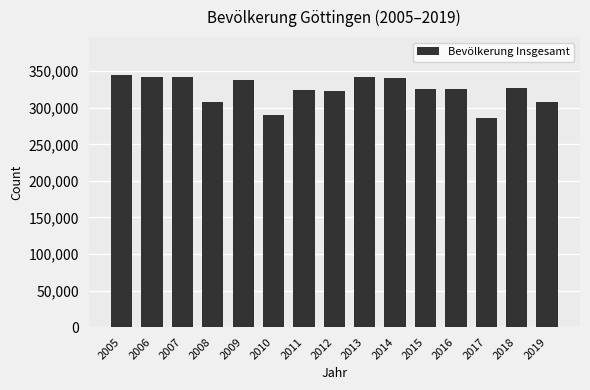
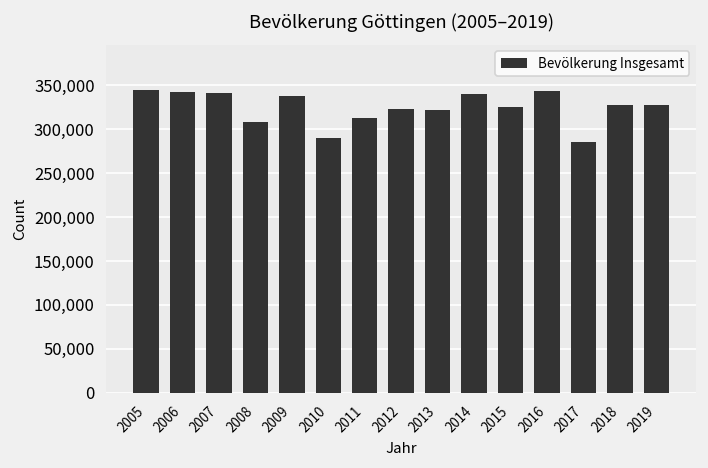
  {
    "2005": "340,000",
    "2006": "340,000",
    "2007": "340,000",
    "2008": "310,000",
    "2009": "340,000",
    "2010": "290,000",
-   "2011": "320,000",
+   "2011": "310,000",
    "2012": "320,000",
-   "2013": "340,000",
+   "2013": "320,000",
    "2014": "340,000",
    "2015": "330,000",
-   "2016": "330,000",
+   "2016": "340,000",
    "2017": "290,000",
    "2018": "330,000",
-   "2019": "310,000"
+   "2019": "330,000"
  }
